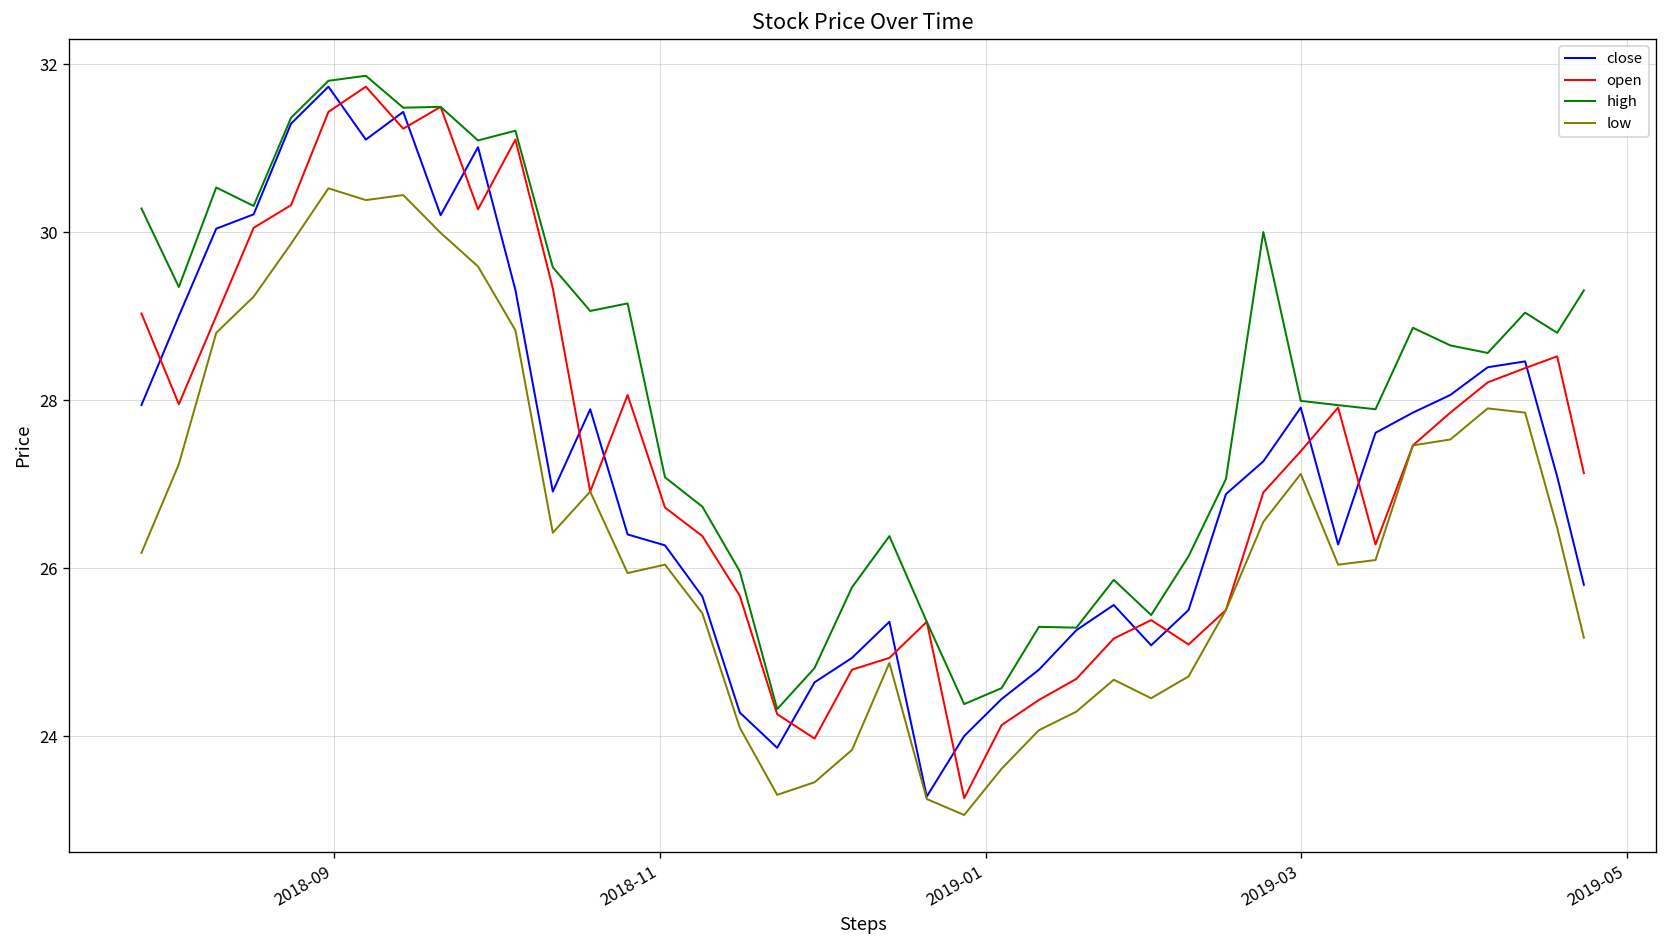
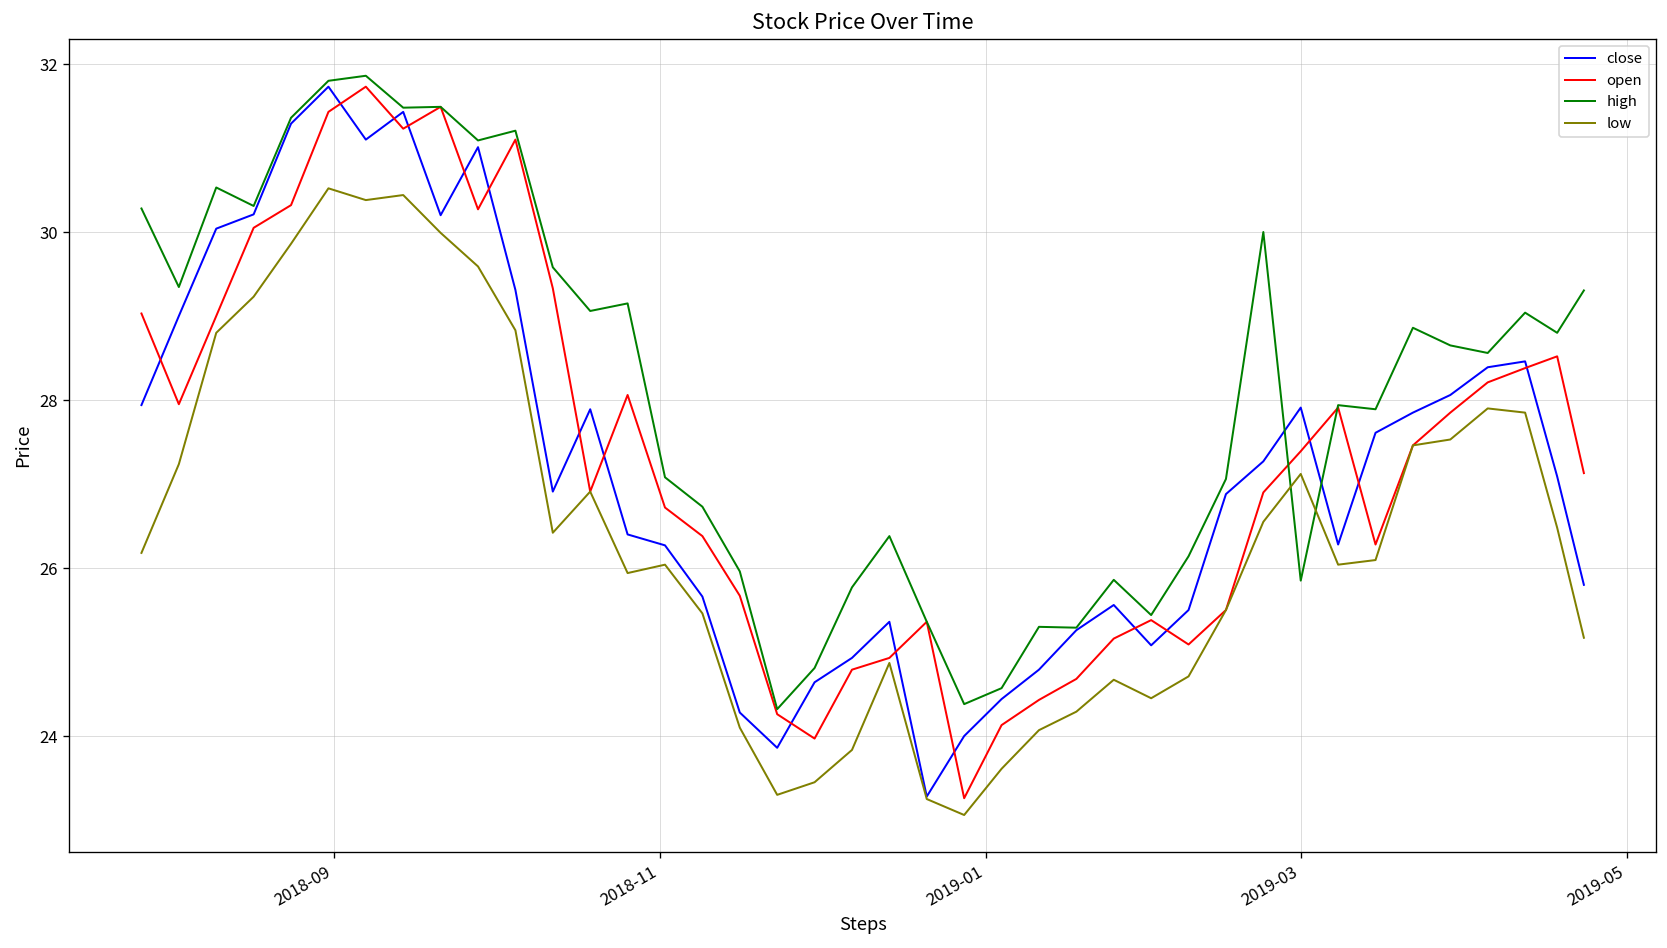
  {
    "close": {
      "2019-03": 27.9
    },
    "open": {
      "2019-03": 27.4
    },
    "high": {
-     "2019-03": 28.0
+     "2019-03": 25.9
    },
    "low": {
      "2019-03": 27.1
    }
  }
